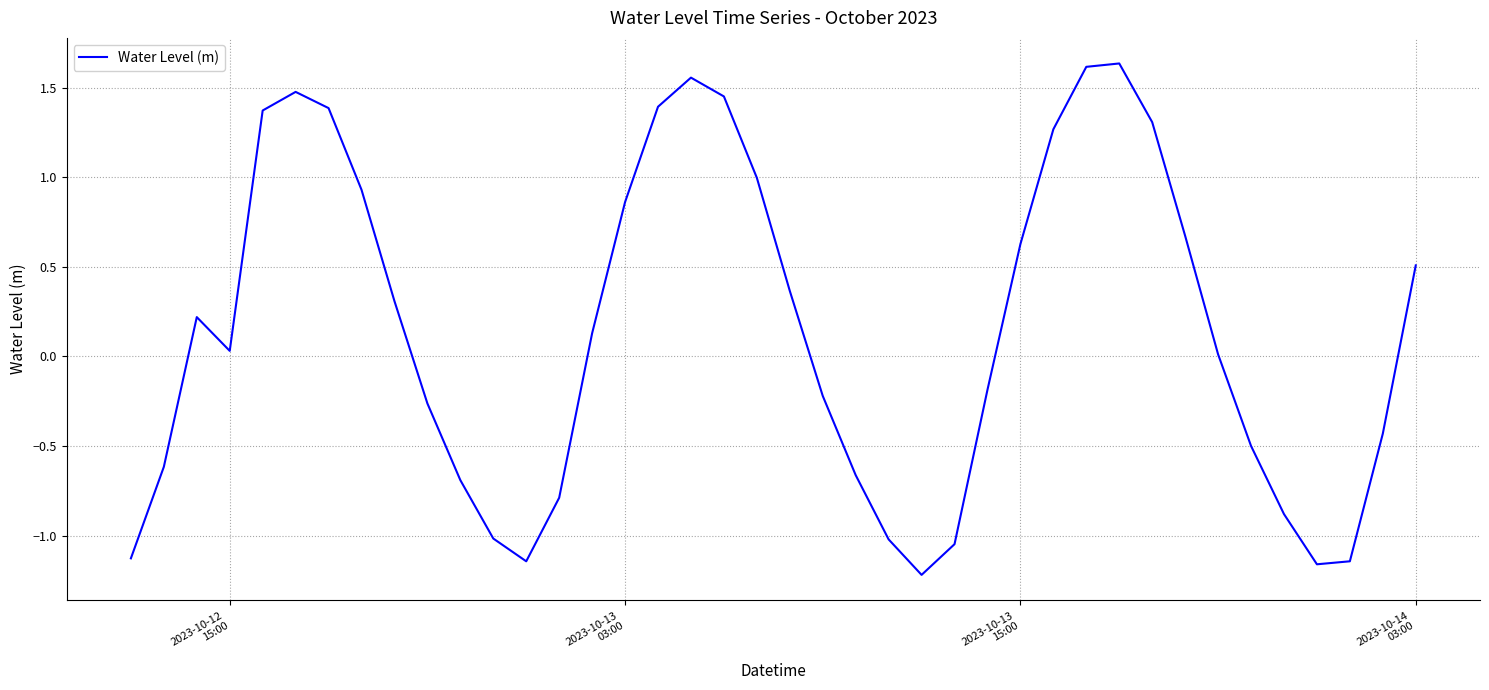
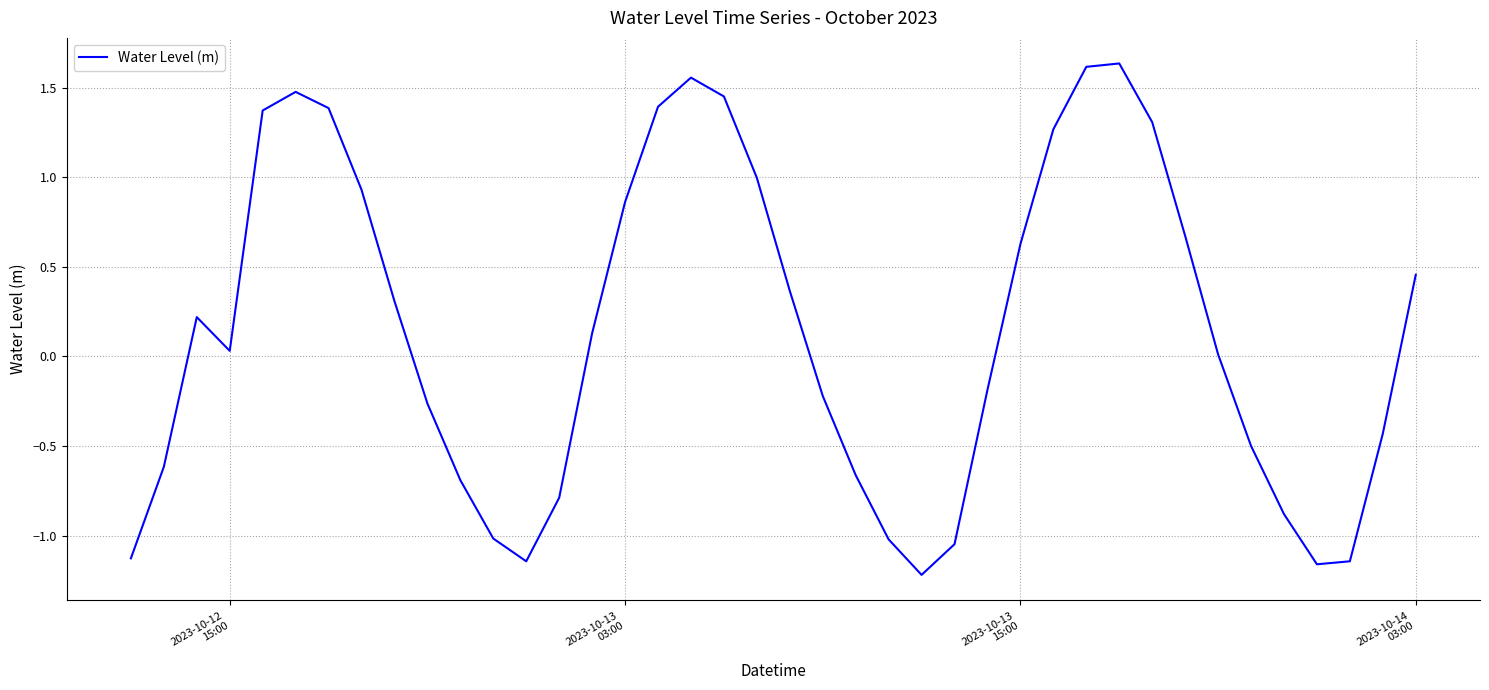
  {
    "2023-10-12 15:00": 0.03,
    "2023-10-13 03:00": 0.86,
    "2023-10-13 15:00": 0.63,
-   "2023-10-14 03:00": 0.51
+   "2023-10-14 03:00": 0.46
  }
